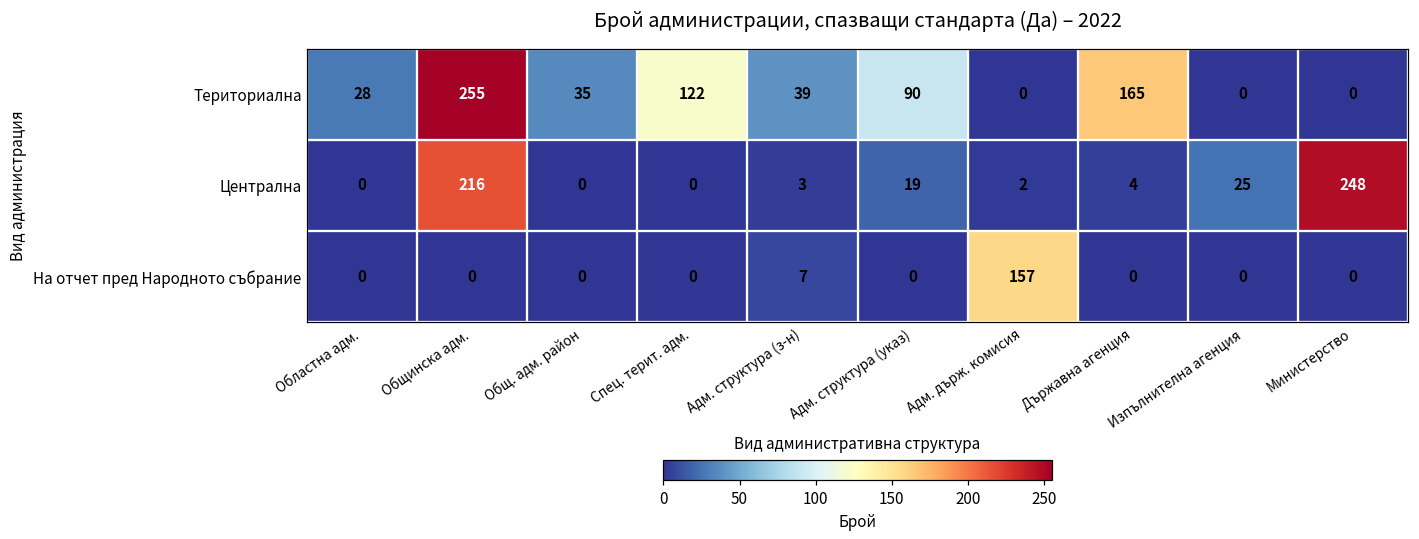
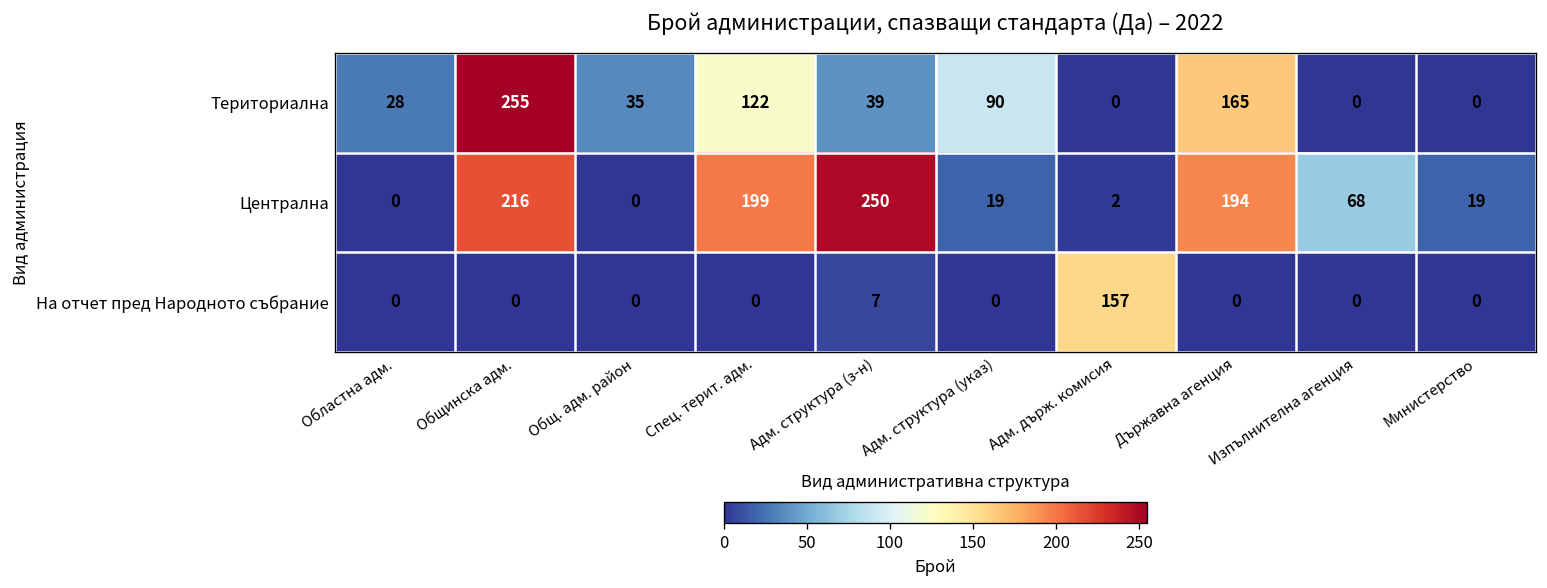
  {
    "Териториална": {
      "Областна адм.": 28,
      "Общинска адм.": 255,
      "Общ. адм. район": 35,
      "Спец. терит. адм.": 122,
      "Адм. структура (з-н)": 39,
      "Адм. структура (указ)": 90,
      "Адм. държ. комисия": 0,
      "Държавна агенция": 165,
      "Изпълнителна агенция": 0,
      "Министерство": 0
    },
    "Централна": {
      "Областна адм.": 0,
      "Общинска адм.": 216,
      "Общ. адм. район": 0,
-     "Спец. терит. адм.": 0,
-     "Адм. структура (з-н)": 3,
+     "Спец. терит. адм.": 199,
+     "Адм. структура (з-н)": 250,
      "Адм. структура (указ)": 19,
      "Адм. държ. комисия": 2,
-     "Държавна агенция": 4,
-     "Изпълнителна агенция": 25,
-     "Министерство": 248
+     "Държавна агенция": 194,
+     "Изпълнителна агенция": 68,
+     "Министерство": 19
    },
    "На отчет пред Народното събрание": {
      "Областна адм.": 0,
      "Общинска адм.": 0,
      "Общ. адм. район": 0,
      "Спец. терит. адм.": 0,
      "Адм. структура (з-н)": 7,
      "Адм. структура (указ)": 0,
      "Адм. държ. комисия": 157,
      "Държавна агенция": 0,
      "Изпълнителна агенция": 0,
      "Министерство": 0
    }
  }
